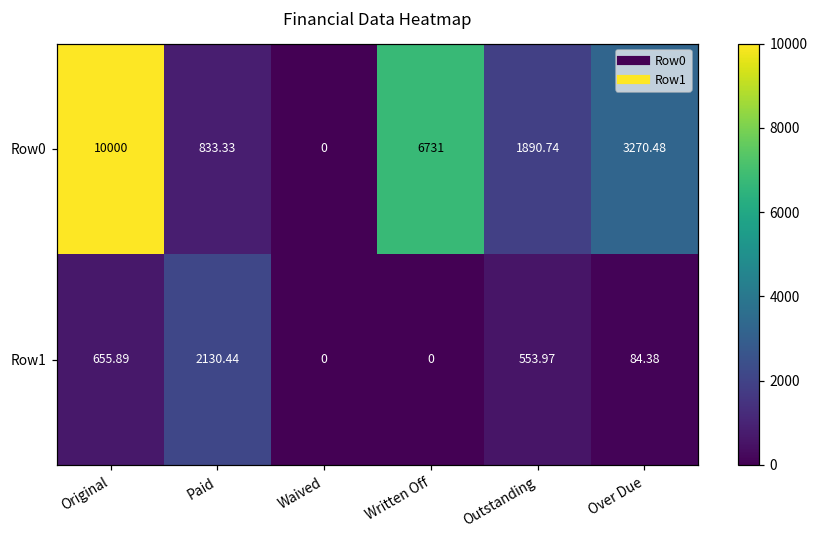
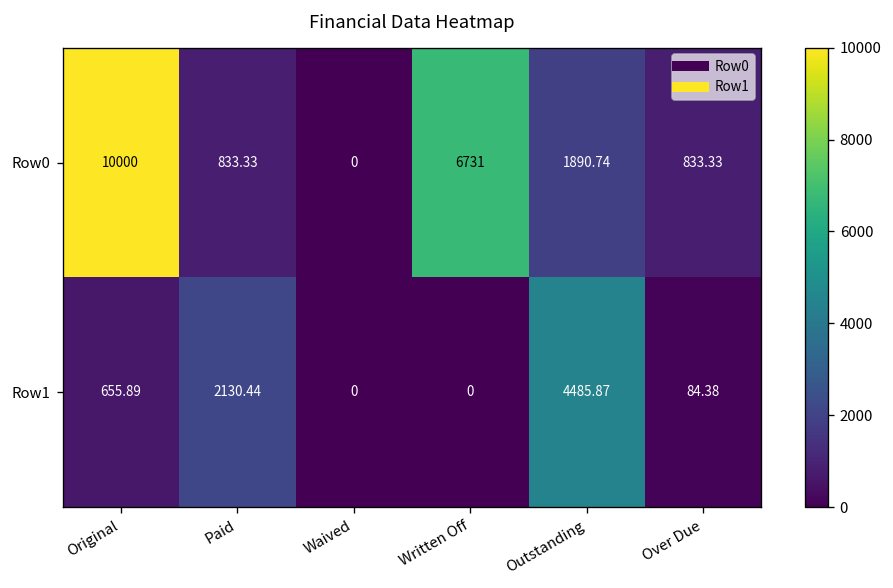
  {
    "Row0": {
      "Original": 10000,
      "Paid": 833.33,
      "Waived": 0,
      "Written Off": 6731,
      "Outstanding": 1890.74,
-     "Over Due": 3270.48
+     "Over Due": 833.33
    },
    "Row1": {
      "Original": 655.89,
      "Paid": 2130.44,
      "Waived": 0,
      "Written Off": 0,
-     "Outstanding": 553.97,
+     "Outstanding": 4485.87,
      "Over Due": 84.38
    }
  }
